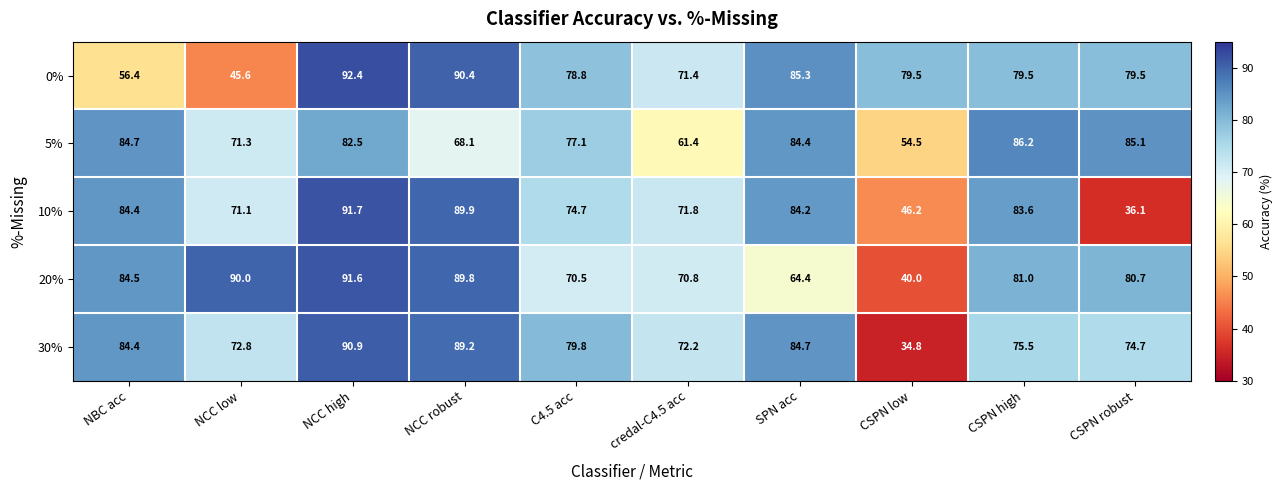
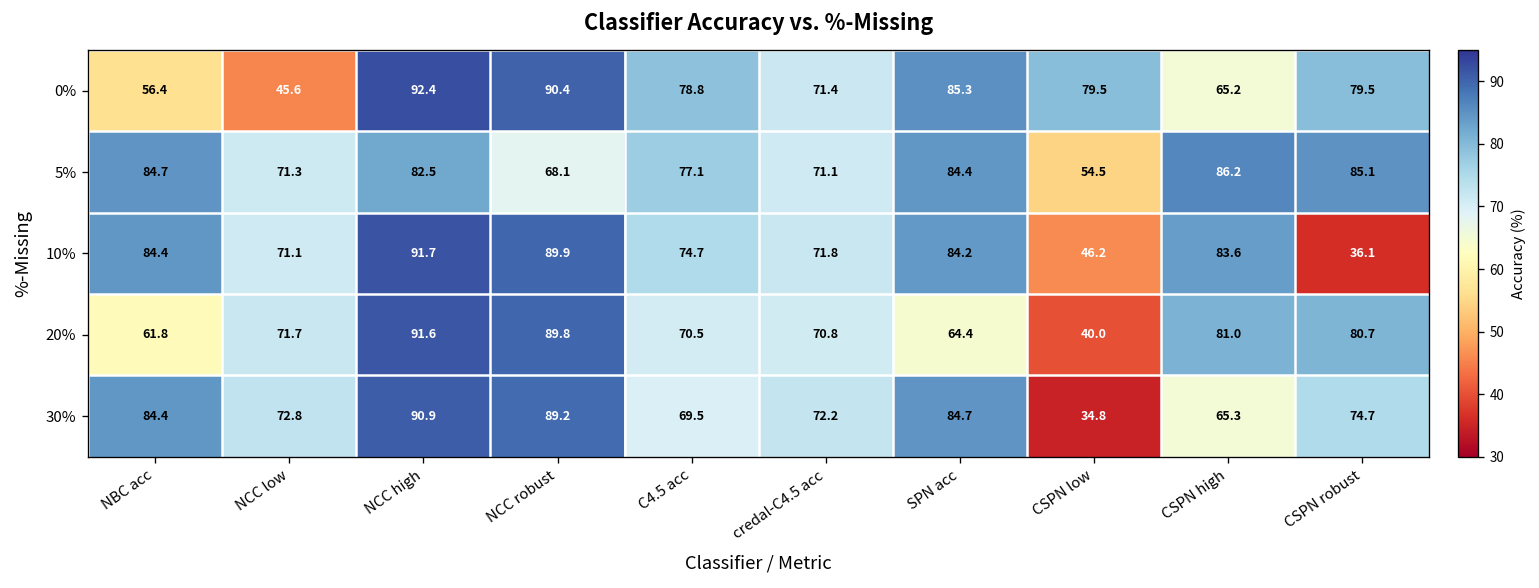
  {
    "0%": {
      "NBC acc": 56.4,
      "NCC low": 45.6,
      "NCC high": 92.4,
      "NCC robust": 90.4,
      "C4.5 acc": 78.8,
      "credal-C4.5 acc": 71.4,
      "SPN acc": 85.3,
      "CSPN low": 79.5,
-     "CSPN high": 79.5,
+     "CSPN high": 65.2,
      "CSPN robust": 79.5
    },
    "5%": {
      "NBC acc": 84.7,
      "NCC low": 71.3,
      "NCC high": 82.5,
      "NCC robust": 68.1,
      "C4.5 acc": 77.1,
-     "credal-C4.5 acc": 61.4,
+     "credal-C4.5 acc": 71.1,
      "SPN acc": 84.4,
      "CSPN low": 54.5,
      "CSPN high": 86.2,
      "CSPN robust": 85.1
    },
    "10%": {
      "NBC acc": 84.4,
      "NCC low": 71.1,
      "NCC high": 91.7,
      "NCC robust": 89.9,
      "C4.5 acc": 74.7,
      "credal-C4.5 acc": 71.8,
      "SPN acc": 84.2,
      "CSPN low": 46.2,
      "CSPN high": 83.6,
      "CSPN robust": 36.1
    },
    "20%": {
-     "NBC acc": 84.5,
-     "NCC low": 90.0,
+     "NBC acc": 61.8,
+     "NCC low": 71.7,
      "NCC high": 91.6,
      "NCC robust": 89.8,
      "C4.5 acc": 70.5,
      "credal-C4.5 acc": 70.8,
      "SPN acc": 64.4,
      "CSPN low": 40.0,
      "CSPN high": 81.0,
      "CSPN robust": 80.7
    },
    "30%": {
      "NBC acc": 84.4,
      "NCC low": 72.8,
      "NCC high": 90.9,
      "NCC robust": 89.2,
-     "C4.5 acc": 79.8,
+     "C4.5 acc": 69.5,
      "credal-C4.5 acc": 72.2,
      "SPN acc": 84.7,
      "CSPN low": 34.8,
-     "CSPN high": 75.5,
+     "CSPN high": 65.3,
      "CSPN robust": 74.7
    }
  }
